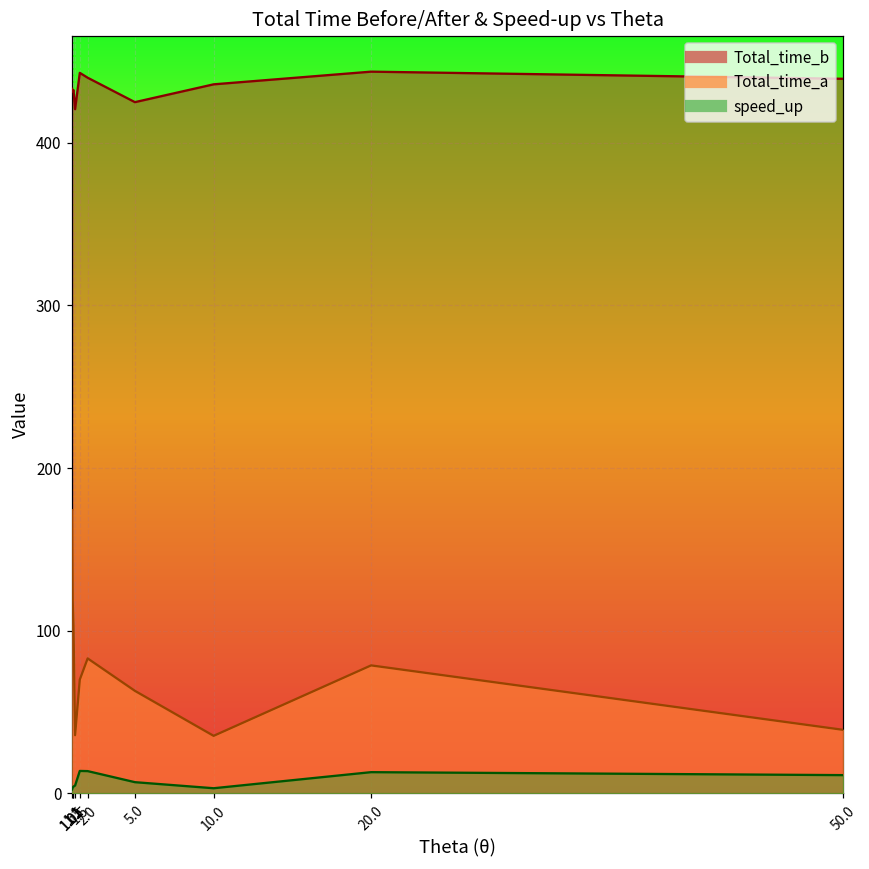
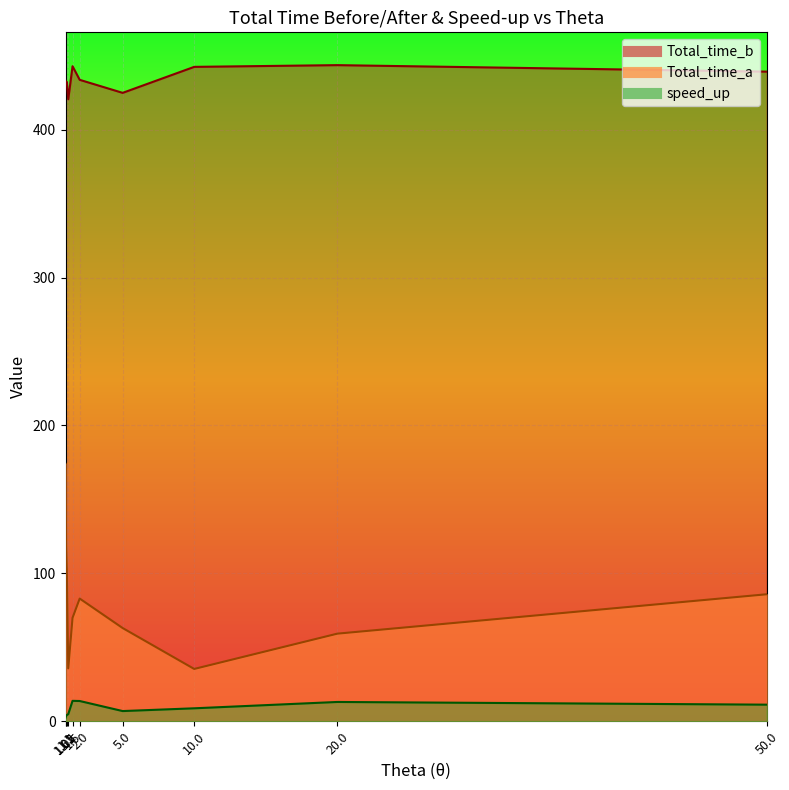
  {
    "Total_time_b": {
      "1.01": 433,
      "1.05": 432,
      "1.1": 432,
      "1.2": 421,
      "1.5": 443,
-     "2.0": 440,
+     "2.0": 434,
      "5.0": 425,
-     "10.0": 436,
+     "10.0": 442,
      "20.0": 444,
      "50.0": 439
    },
    "Total_time_a": {
      "1.01": 174,
      "1.05": 118,
      "1.1": 103,
      "1.2": 36,
      "1.5": 70,
      "2.0": 83,
      "5.0": 63,
      "10.0": 35,
-     "20.0": 79,
-     "50.0": 39
+     "20.0": 59,
+     "50.0": 86
    },
    "speed_up": {
      "1.01": 2,
      "1.05": 4,
      "1.1": 4,
      "1.2": 5,
      "1.5": 14,
      "2.0": 14,
      "5.0": 7,
-     "10.0": 3,
+     "10.0": 9,
      "20.0": 13,
      "50.0": 11
    }
  }
